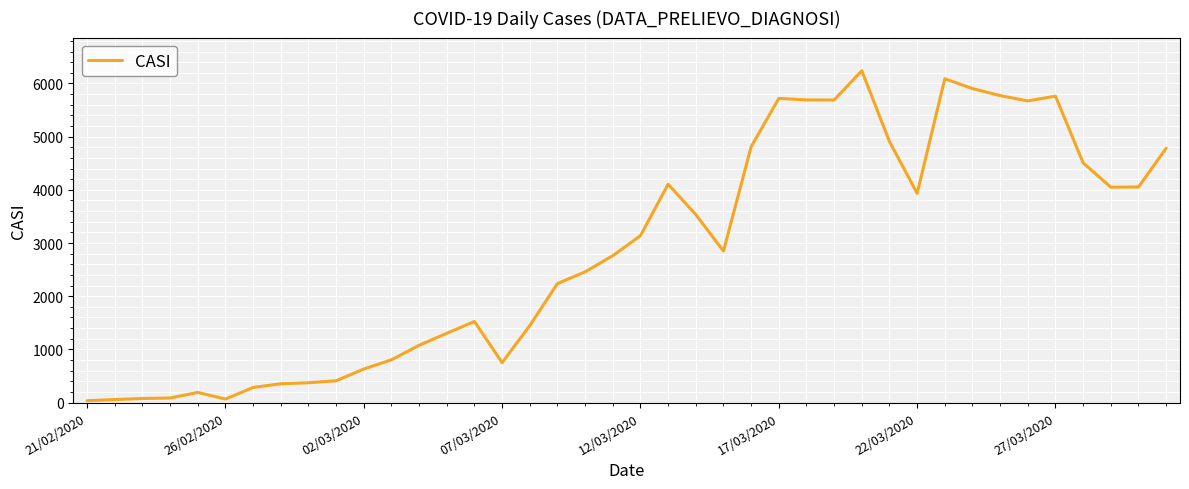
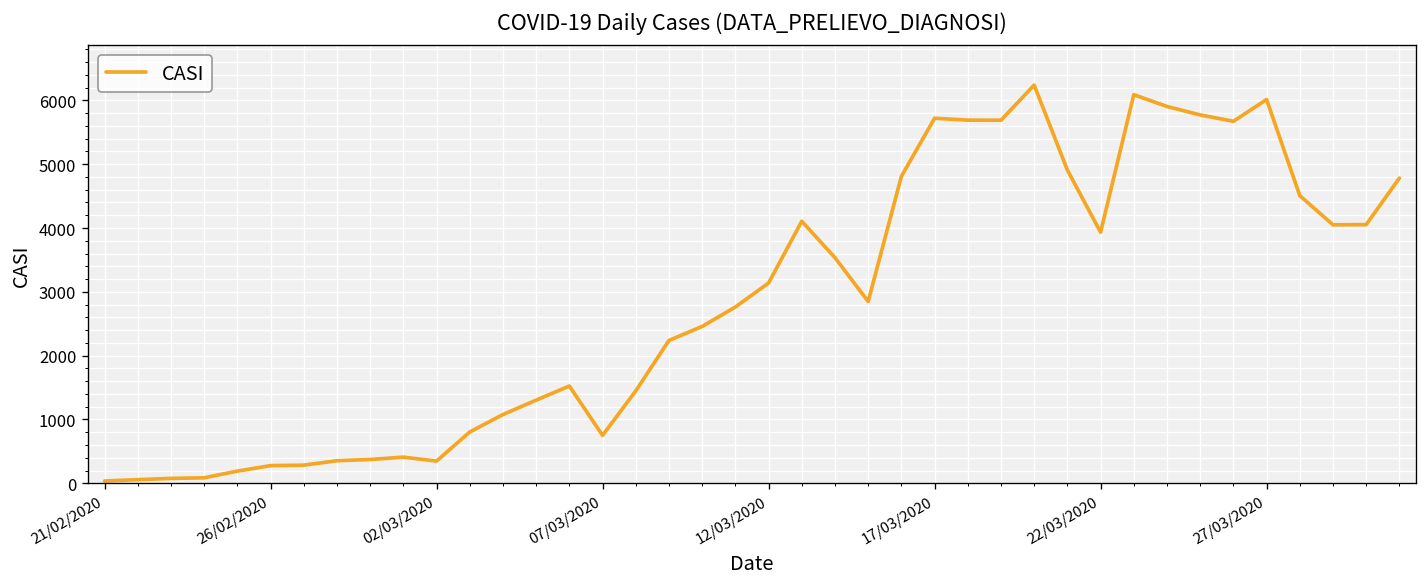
  {
    "21/02/2020": 0,
-   "26/02/2020": 100,
-   "02/03/2020": 600,
+   "26/02/2020": 300,
+   "02/03/2020": 300,
    "07/03/2020": 800,
    "12/03/2020": 3100,
    "17/03/2020": 5700,
    "22/03/2020": 3900,
-   "27/03/2020": 5800
+   "27/03/2020": 6000
  }
